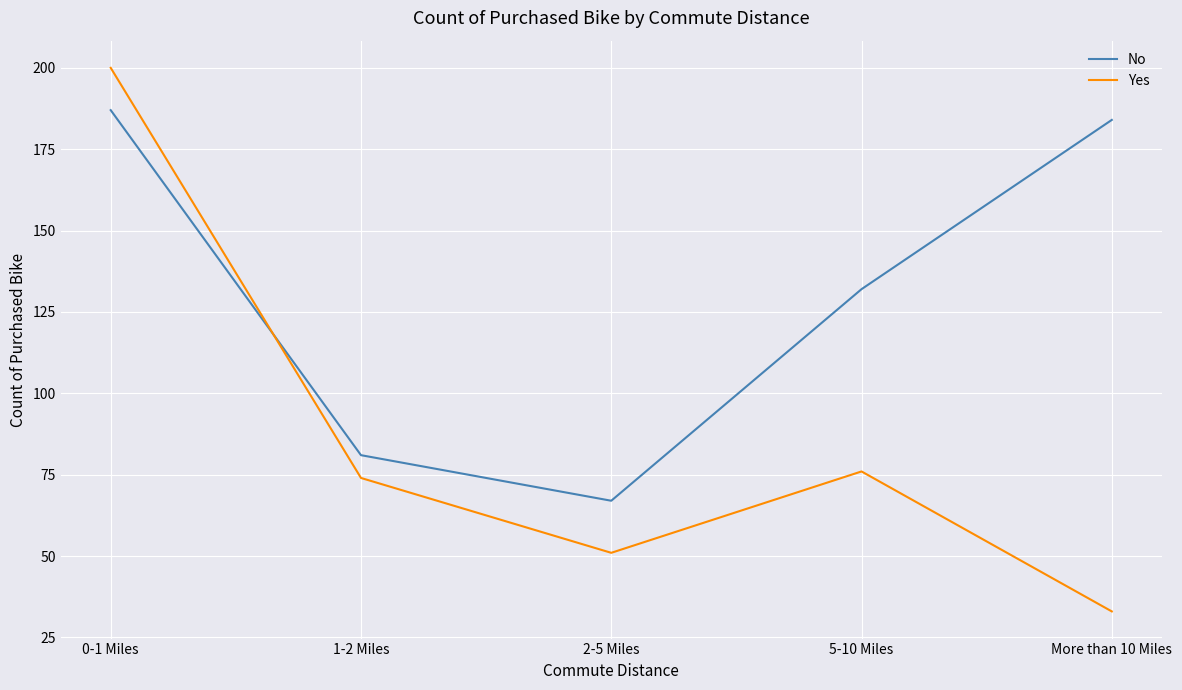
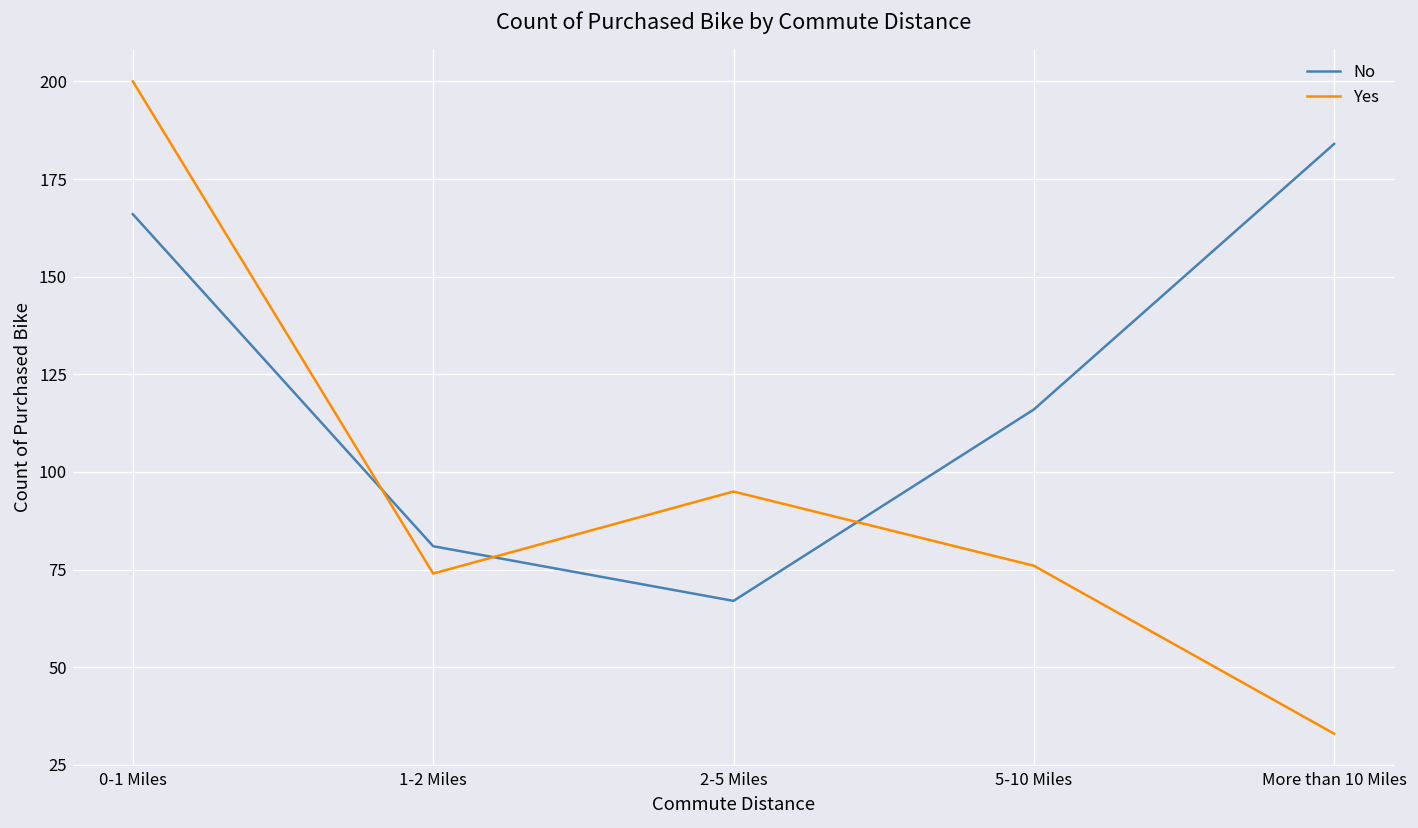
  {
    "No": {
-     "0-1 Miles": 187,
+     "0-1 Miles": 166,
      "1-2 Miles": 81,
      "2-5 Miles": 67,
-     "5-10 Miles": 132,
+     "5-10 Miles": 116,
      "More than 10 Miles": 184
    },
    "Yes": {
      "0-1 Miles": 200,
      "1-2 Miles": 74,
-     "2-5 Miles": 51,
+     "2-5 Miles": 95,
      "5-10 Miles": 76,
      "More than 10 Miles": 33
    }
  }
